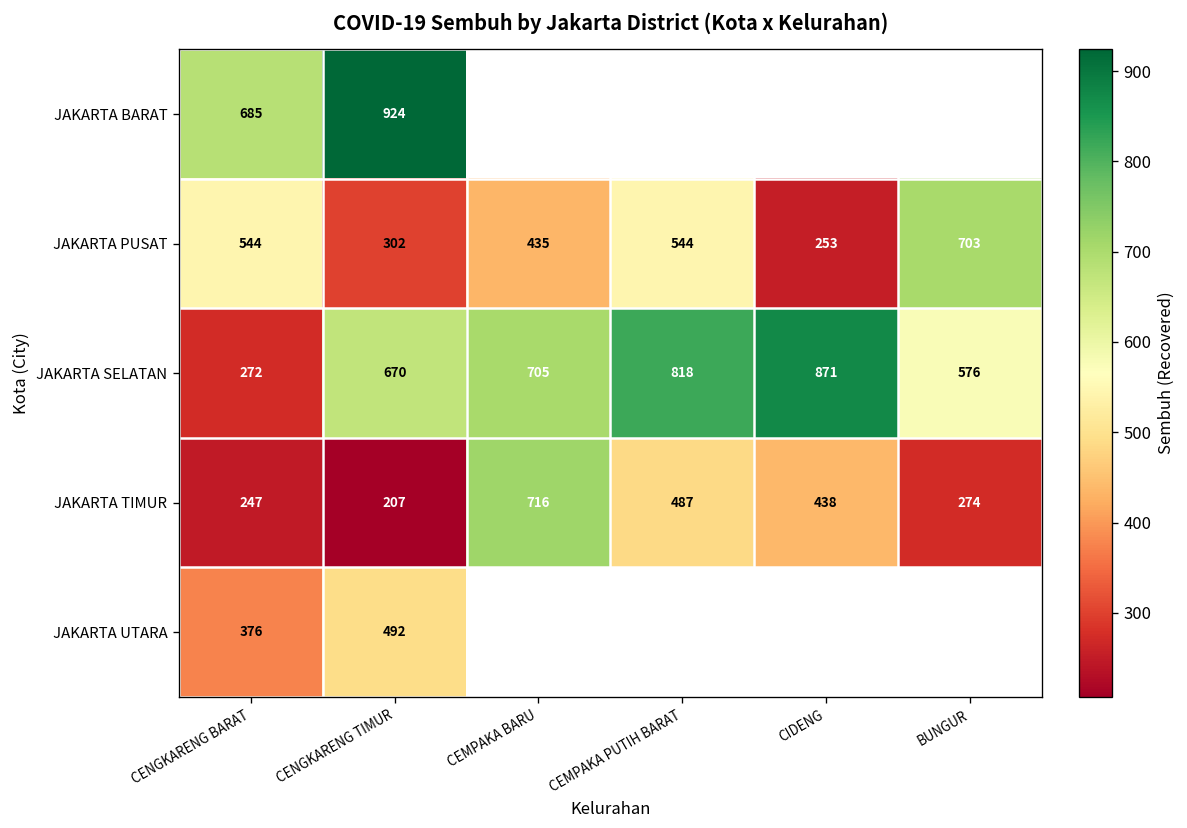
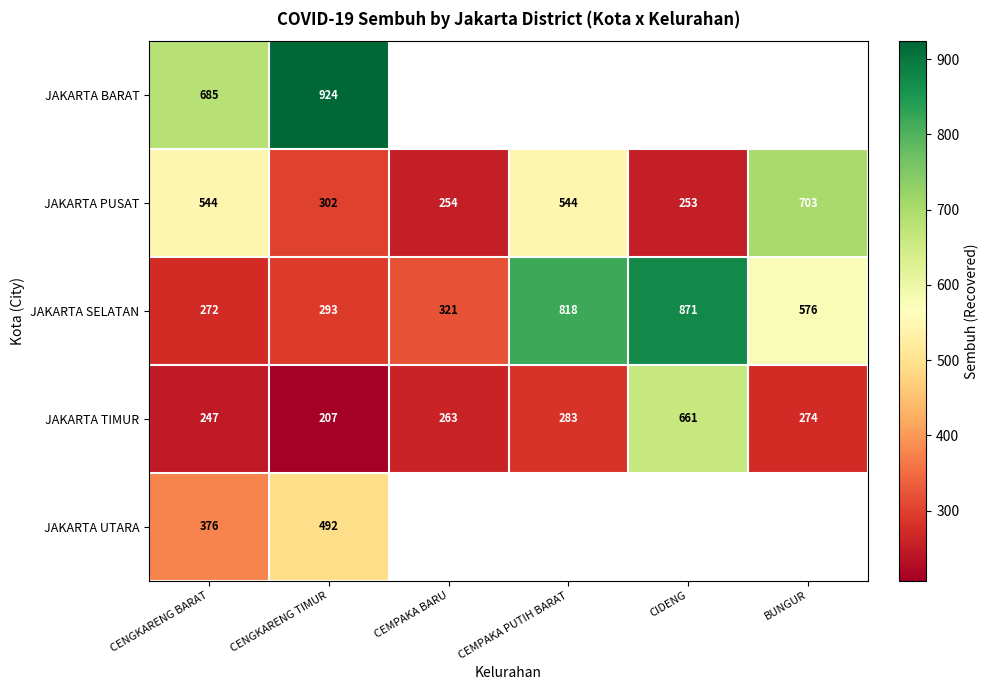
  {
    "JAKARTA BARAT": {
      "CENGKARENG BARAT": 685,
      "CENGKARENG TIMUR": 924
    },
    "JAKARTA PUSAT": {
      "CENGKARENG BARAT": 544,
      "CENGKARENG TIMUR": 302,
-     "CEMPAKA BARU": 435,
+     "CEMPAKA BARU": 254,
      "CEMPAKA PUTIH BARAT": 544,
      "CIDENG": 253,
      "BUNGUR": 703
    },
    "JAKARTA SELATAN": {
      "CENGKARENG BARAT": 272,
-     "CENGKARENG TIMUR": 670,
-     "CEMPAKA BARU": 705,
+     "CENGKARENG TIMUR": 293,
+     "CEMPAKA BARU": 321,
      "CEMPAKA PUTIH BARAT": 818,
      "CIDENG": 871,
      "BUNGUR": 576
    },
    "JAKARTA TIMUR": {
      "CENGKARENG BARAT": 247,
      "CENGKARENG TIMUR": 207,
-     "CEMPAKA BARU": 716,
-     "CEMPAKA PUTIH BARAT": 487,
-     "CIDENG": 438,
+     "CEMPAKA BARU": 263,
+     "CEMPAKA PUTIH BARAT": 283,
+     "CIDENG": 661,
      "BUNGUR": 274
    },
    "JAKARTA UTARA": {
      "CENGKARENG BARAT": 376,
      "CENGKARENG TIMUR": 492
    }
  }
